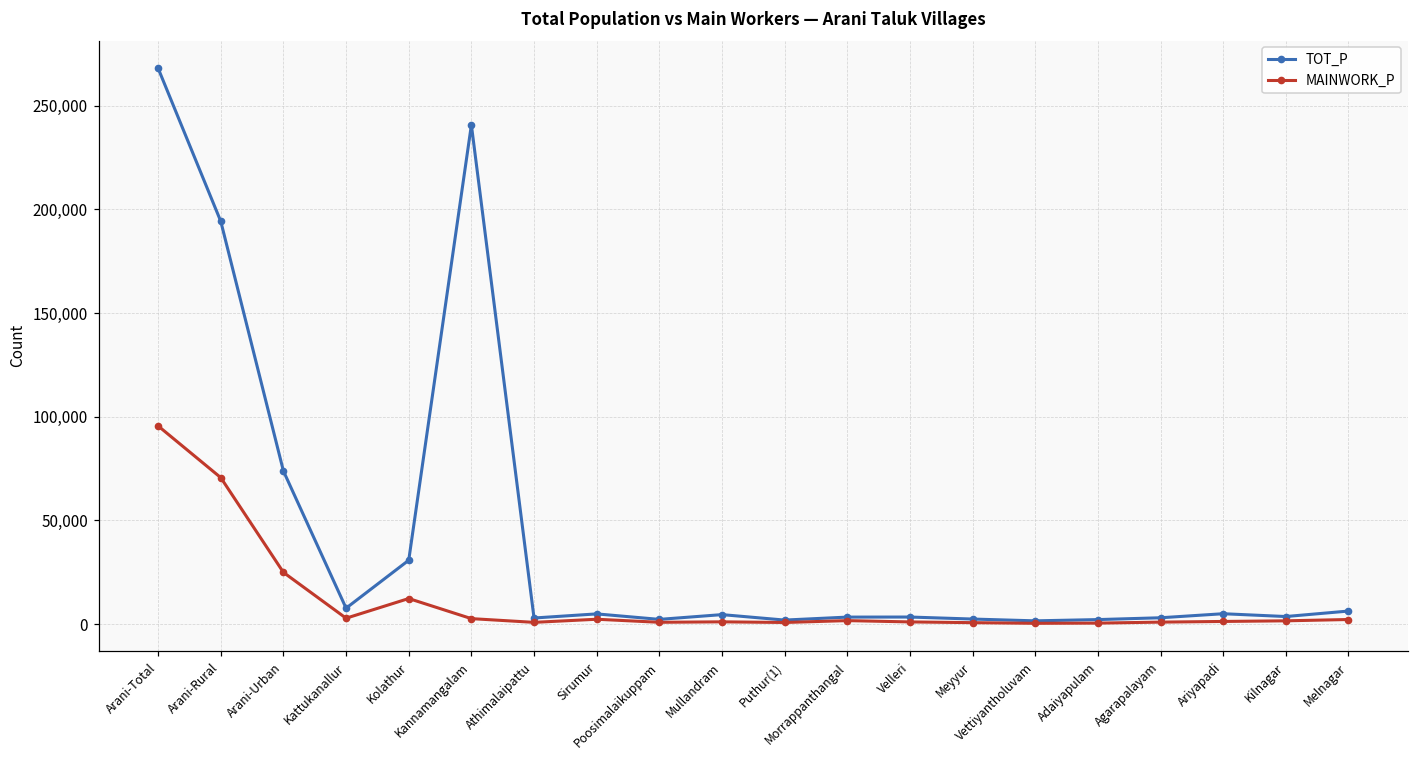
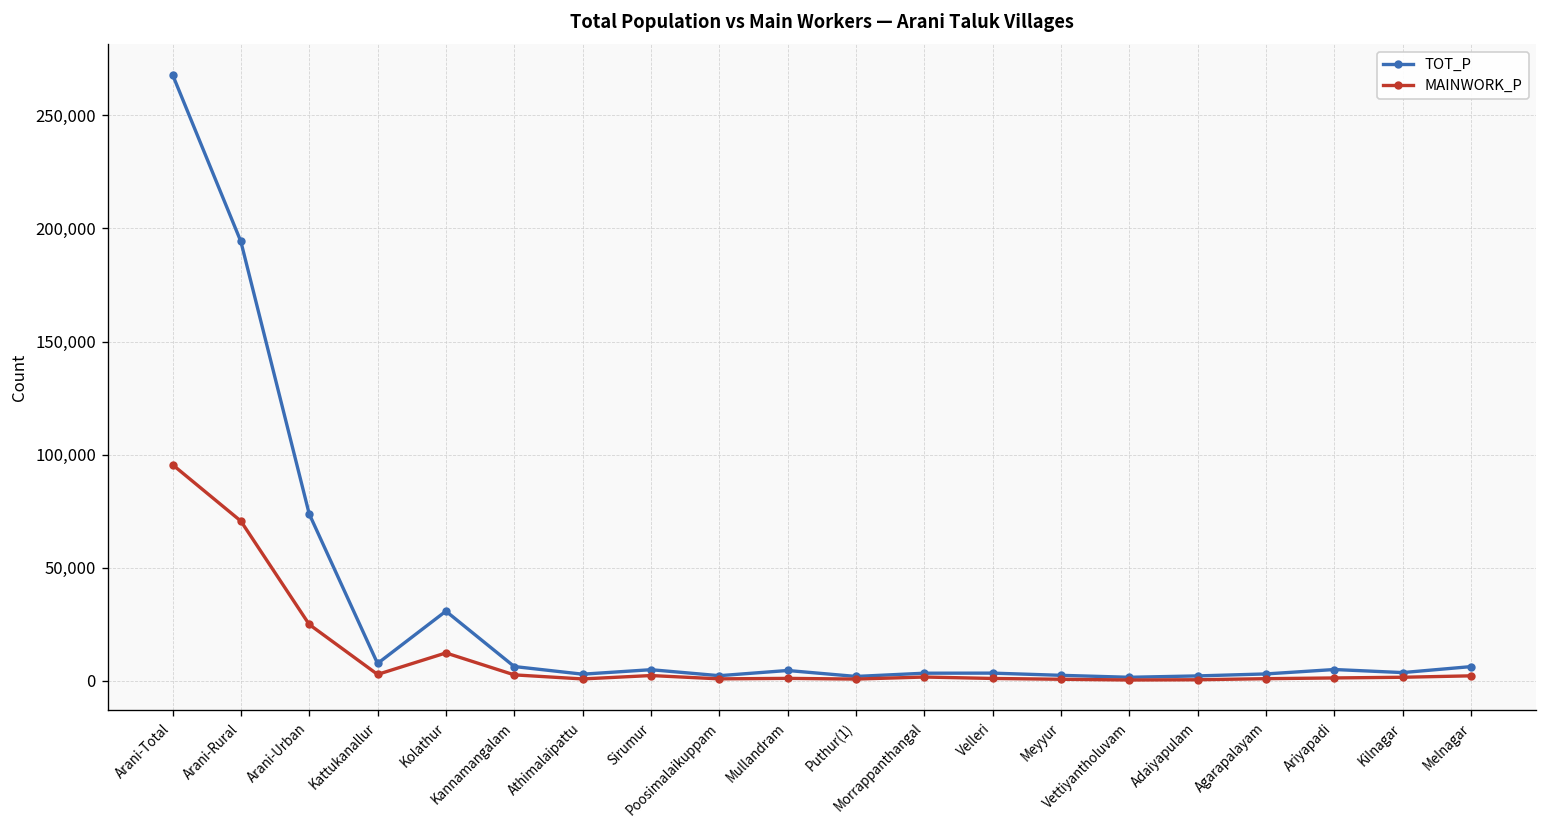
  {
    "TOT_P": {
      "Arani-Total": "268,000",
      "Arani-Rural": "194,000",
      "Arani-Urban": "74,000",
      "Kattukanallur": "8,000",
      "Kolathur": "31,000",
-     "Kannamangalam": "241,000",
+     "Kannamangalam": "6,000",
      "Athimalaipattu": "3,000",
      "Sirumur": "5,000",
      "Poosimalaikuppam": "2,000",
      "Mullandram": "5,000",
      "Morrappanthangal": "3,000",
      "Velleri": "3,000",
      "Meyyur": "2,000",
      "Adaiyapulam": "2,000",
      "Agarapalayam": "3,000",
      "Ariyapadi": "5,000",
      "Kilnagar": "4,000",
      "Melnagar": "6,000"
    },
    "MAINWORK_P": {
      "Arani-Total": "96,000",
      "Arani-Rural": "71,000",
      "Arani-Urban": "25,000",
      "Kattukanallur": "3,000",
      "Kolathur": "12,000",
      "Kannamangalam": "3,000",
      "Athimalaipattu": "1,000",
      "Sirumur": "2,000",
      "Poosimalaikuppam": "1,000",
      "Mullandram": "1,000",
      "Morrappanthangal": "2,000",
      "Velleri": "1,000",
      "Meyyur": "1,000",
      "Adaiyapulam": "0",
      "Agarapalayam": "1,000",
      "Ariyapadi": "1,000",
      "Kilnagar": "2,000",
      "Melnagar": "2,000"
    }
  }
